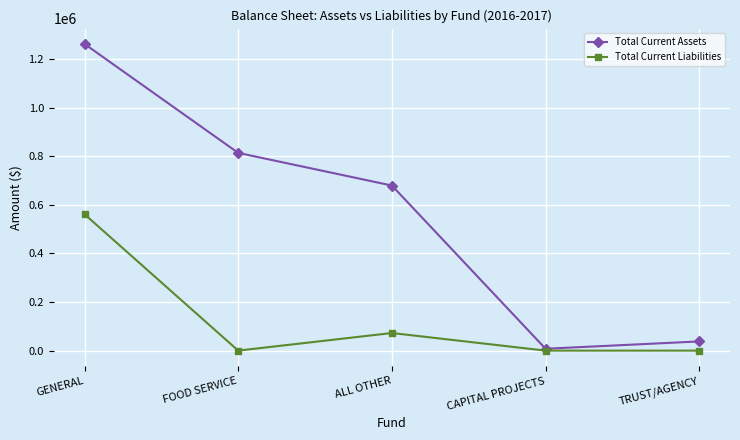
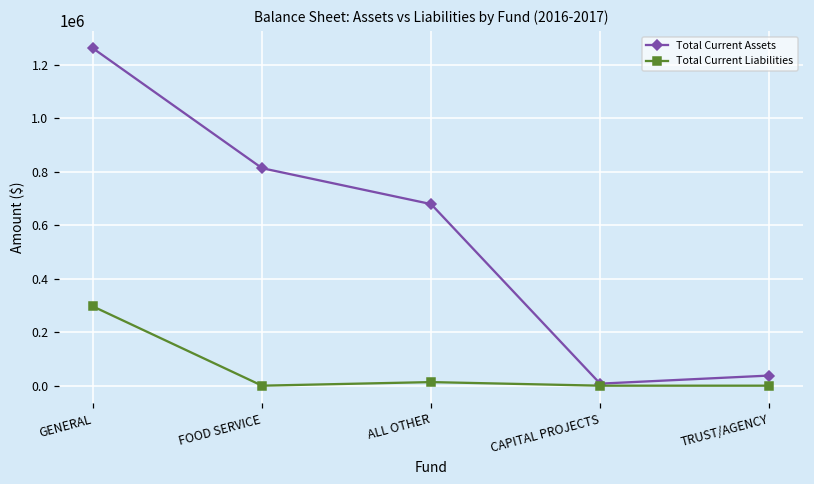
  {
    "Total Current Assets": {
      "GENERAL": 1260000,
      "FOOD SERVICE": 810000,
      "ALL OTHER": 680000,
      "TRUST/AGENCY": 40000
    },
    "Total Current Liabilities": {
-     "GENERAL": 560000,
+     "GENERAL": 300000,
      "FOOD SERVICE": 0,
-     "ALL OTHER": 70000,
+     "ALL OTHER": 10000,
      "TRUST/AGENCY": 0
    }
  }
